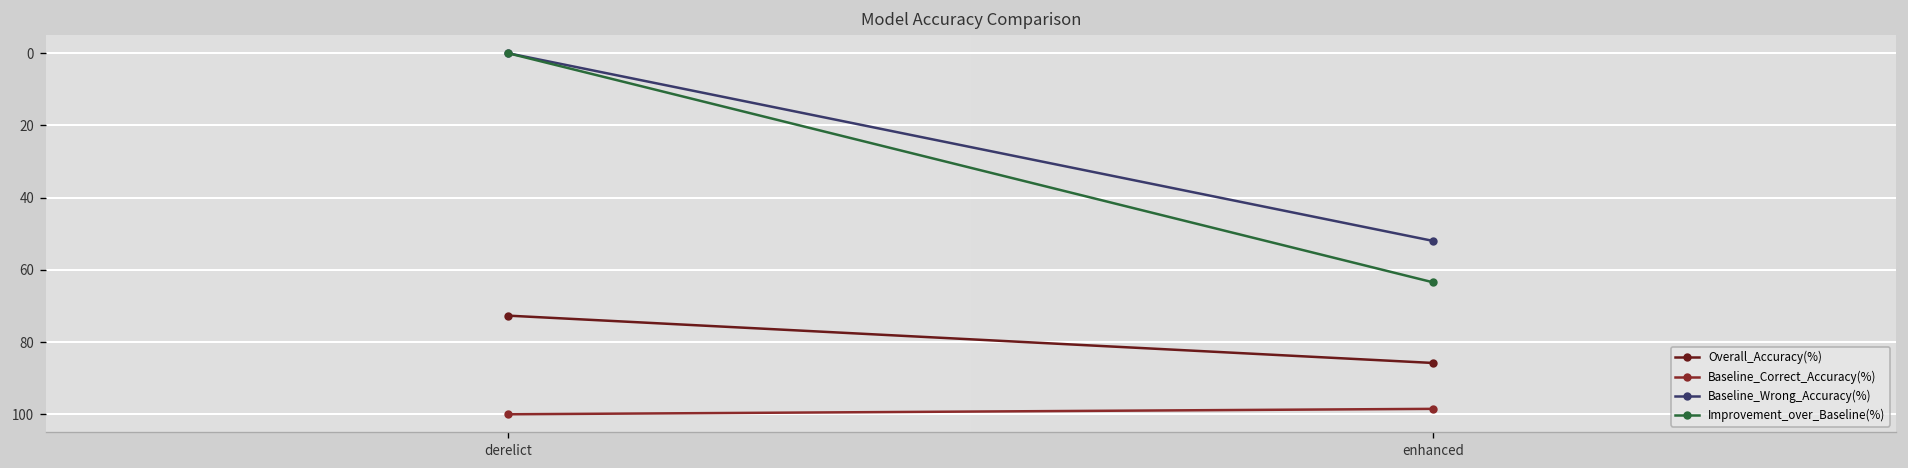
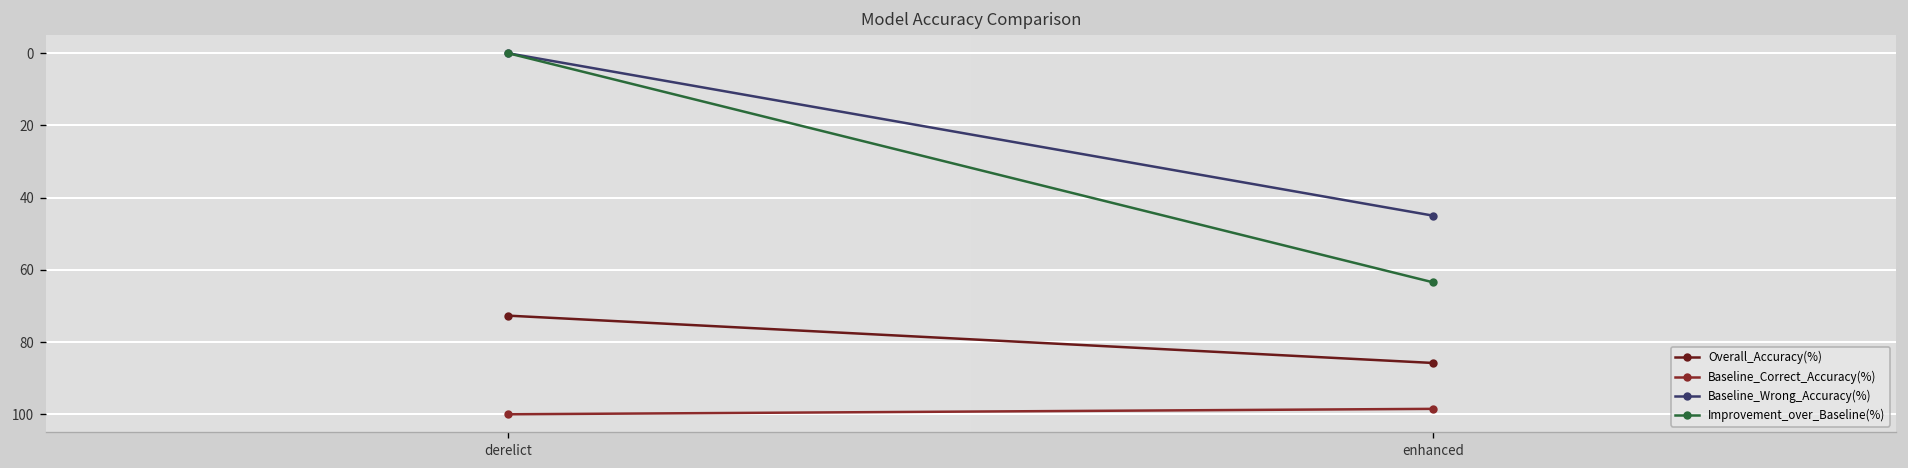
  {
    "Baseline_Wrong_Accuracy(%)": {
-     "enhanced": 52
+     "enhanced": 45
    },
    "Improvement_over_Baseline(%)": {
      "enhanced": 63
    }
  }
